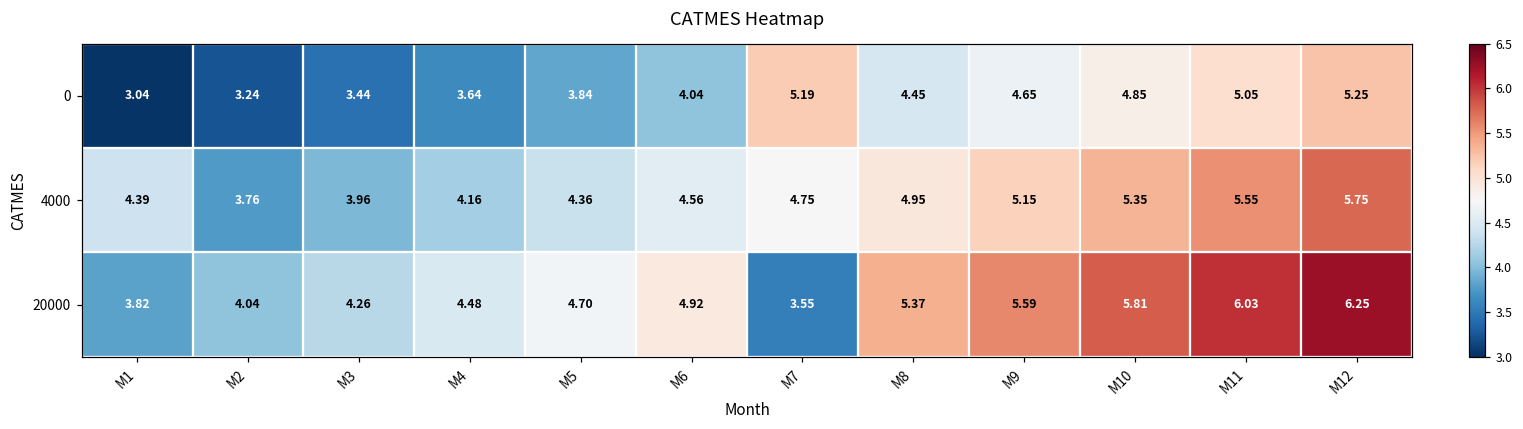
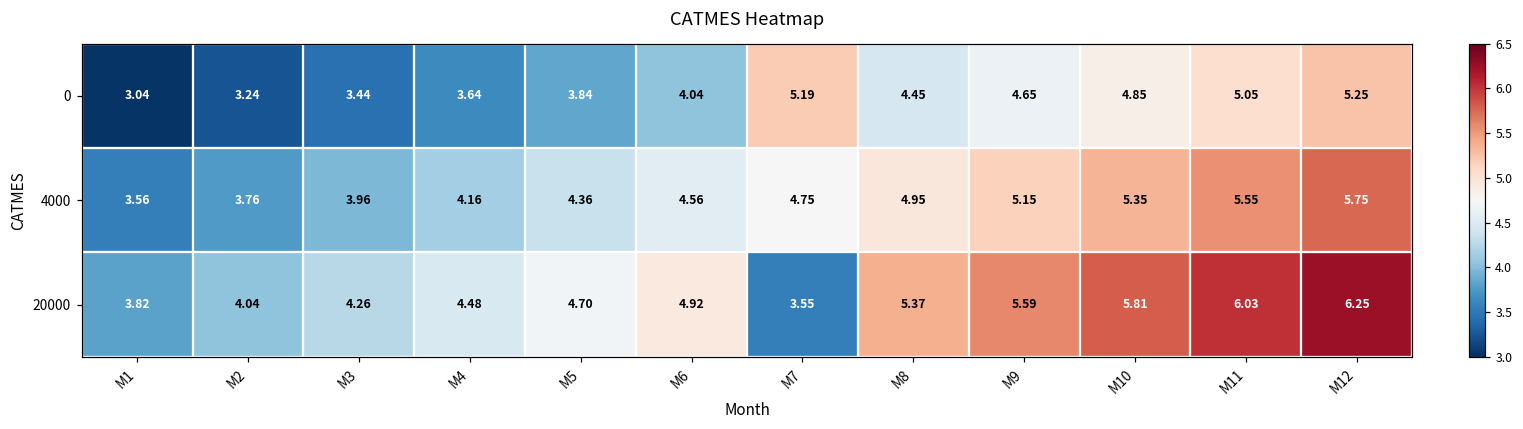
  {
    "0": {
      "M1": 3.04,
      "M2": 3.24,
      "M3": 3.44,
      "M4": 3.64,
      "M5": 3.84,
      "M6": 4.04,
      "M7": 5.19,
      "M8": 4.45,
      "M9": 4.65,
      "M10": 4.85,
      "M11": 5.05,
      "M12": 5.25
    },
    "4000": {
-     "M1": 4.39,
+     "M1": 3.56,
      "M2": 3.76,
      "M3": 3.96,
      "M4": 4.16,
      "M5": 4.36,
      "M6": 4.56,
      "M7": 4.75,
      "M8": 4.95,
      "M9": 5.15,
      "M10": 5.35,
      "M11": 5.55,
      "M12": 5.75
    },
    "20000": {
      "M1": 3.82,
      "M2": 4.04,
      "M3": 4.26,
      "M4": 4.48,
      "M5": 4.70,
      "M6": 4.92,
      "M7": 3.55,
      "M8": 5.37,
      "M9": 5.59,
      "M10": 5.81,
      "M11": 6.03,
      "M12": 6.25
    }
  }
